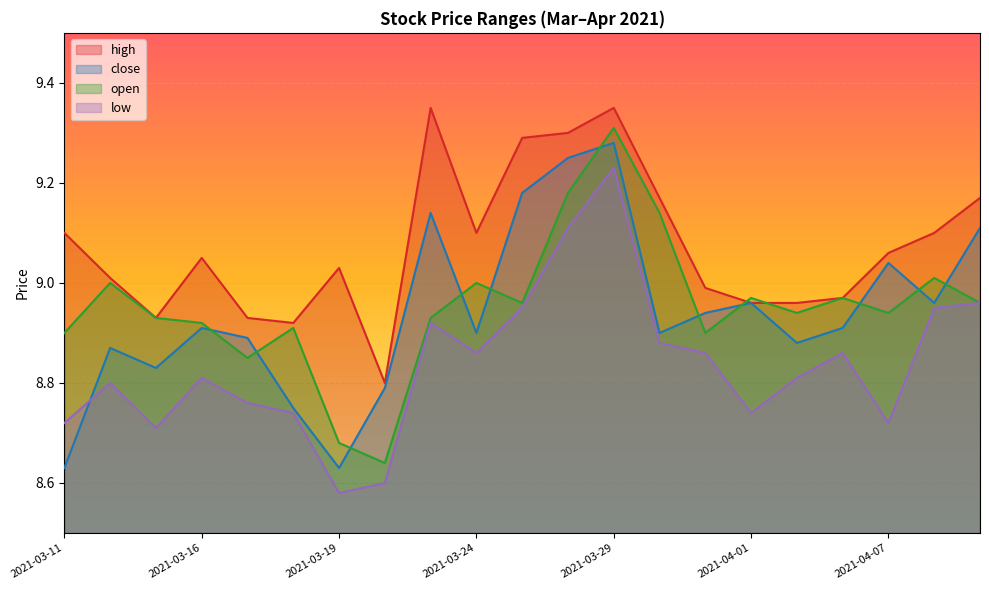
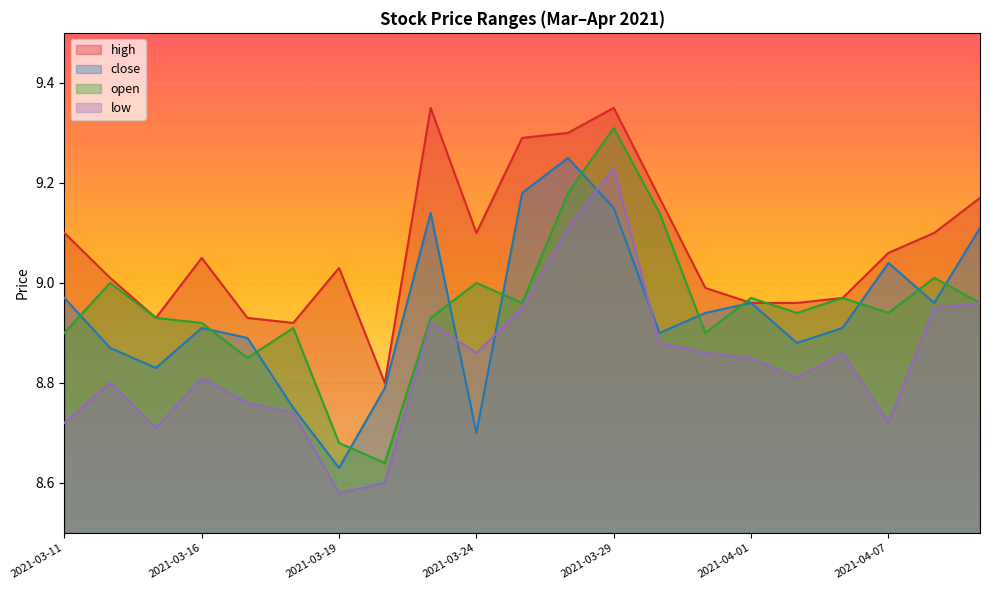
  {
    "high": {
      "2021-03-11": 9.10,
      "2021-03-16": 9.05,
      "2021-03-19": 9.03,
      "2021-03-24": 9.10,
      "2021-03-29": 9.35,
      "2021-04-07": 9.06
    },
    "close": {
-     "2021-03-11": 8.63,
+     "2021-03-11": 8.97,
      "2021-03-16": 8.91,
      "2021-03-19": 8.63,
-     "2021-03-24": 8.9,
-     "2021-03-29": 9.28,
+     "2021-03-24": 8.7,
+     "2021-03-29": 9.15,
      "2021-04-07": 9.04
    },
    "open": {
      "2021-03-11": 8.90,
      "2021-03-16": 8.92,
      "2021-03-19": 8.68,
      "2021-03-24": 9.00,
      "2021-03-29": 9.31,
      "2021-04-01": 8.97,
      "2021-04-07": 8.94
    },
    "low": {
      "2021-03-11": 8.72,
      "2021-03-16": 8.81,
      "2021-03-19": 8.58,
      "2021-03-24": 8.86,
      "2021-03-29": 9.23,
-     "2021-04-01": 8.74,
+     "2021-04-01": 8.85,
      "2021-04-07": 8.72
    }
  }
